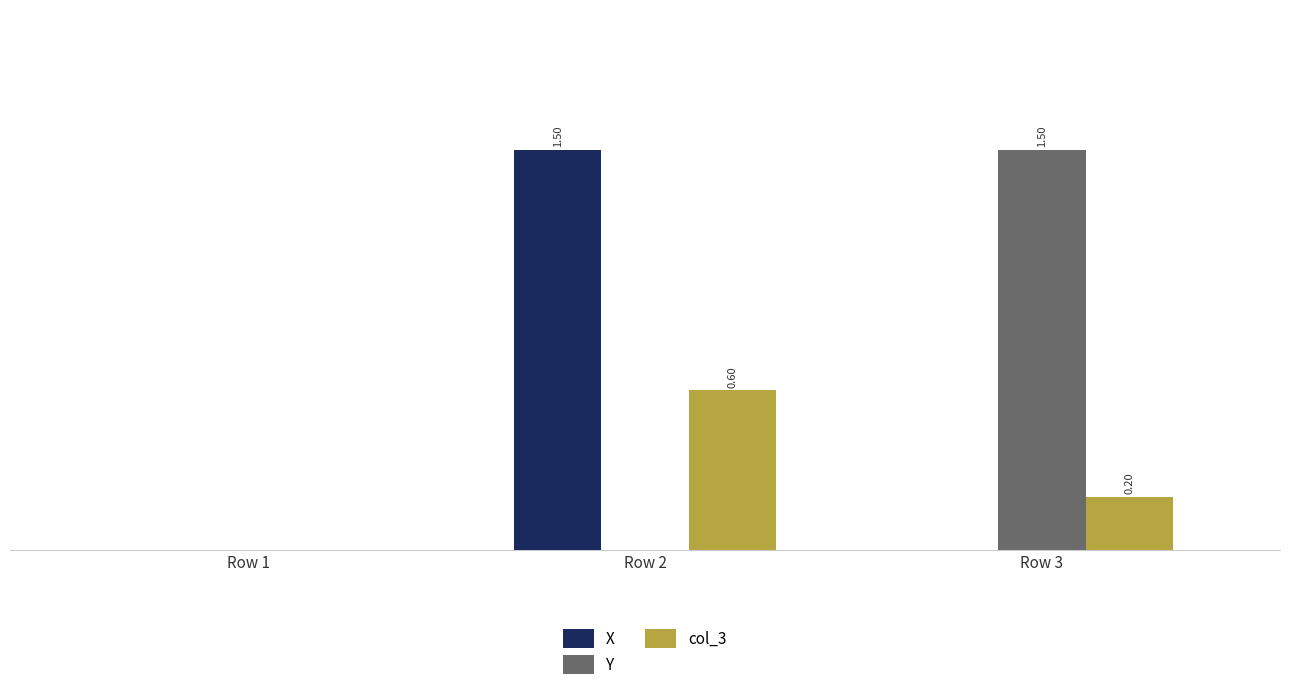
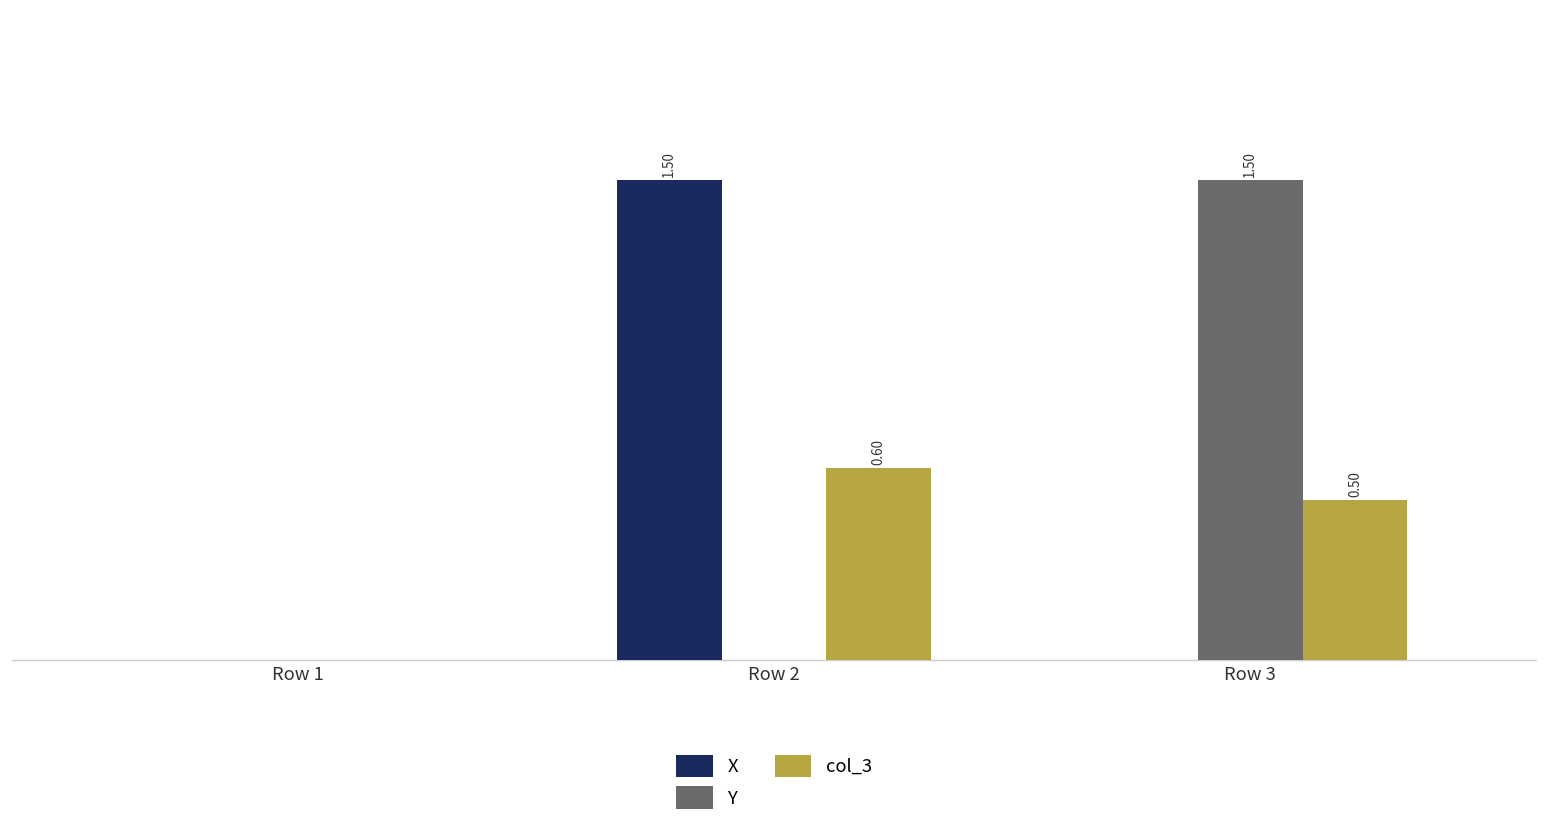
  {
    "X": {
      "Row 2": 1.50
    },
    "Y": {
      "Row 3": 1.50
    },
    "col_3": {
      "Row 2": 0.60,
-     "Row 3": 0.20
+     "Row 3": 0.50
    }
  }
